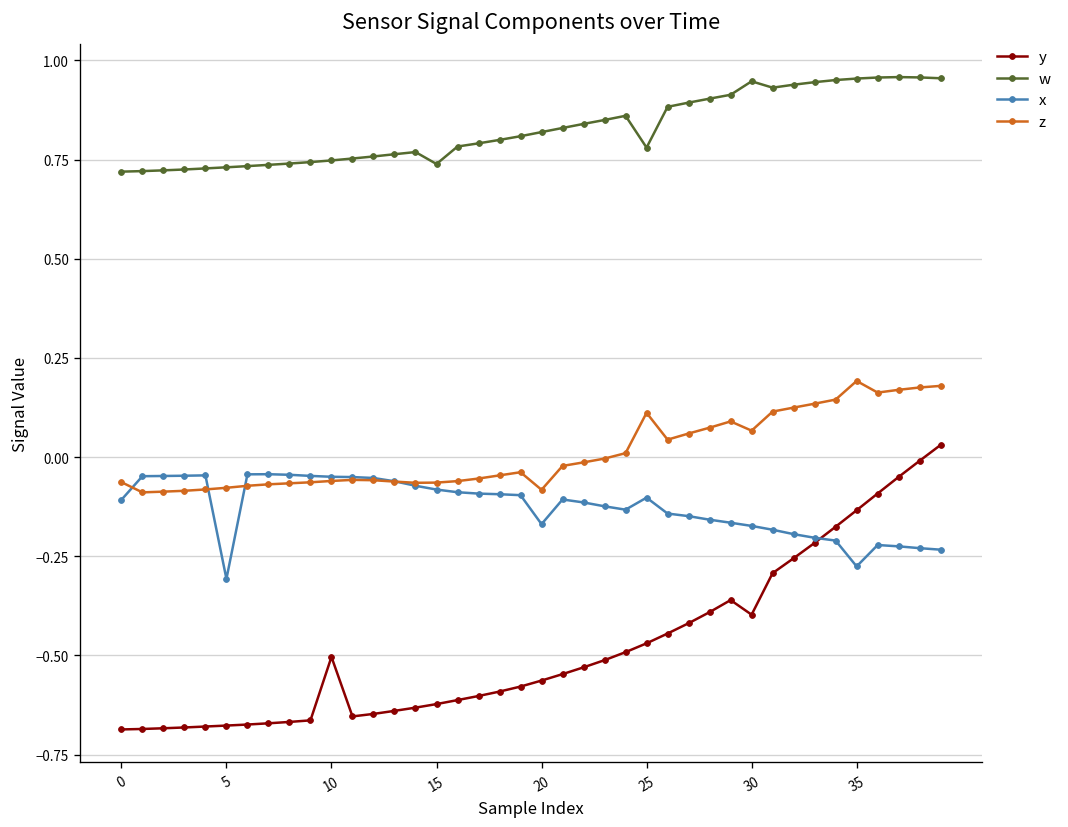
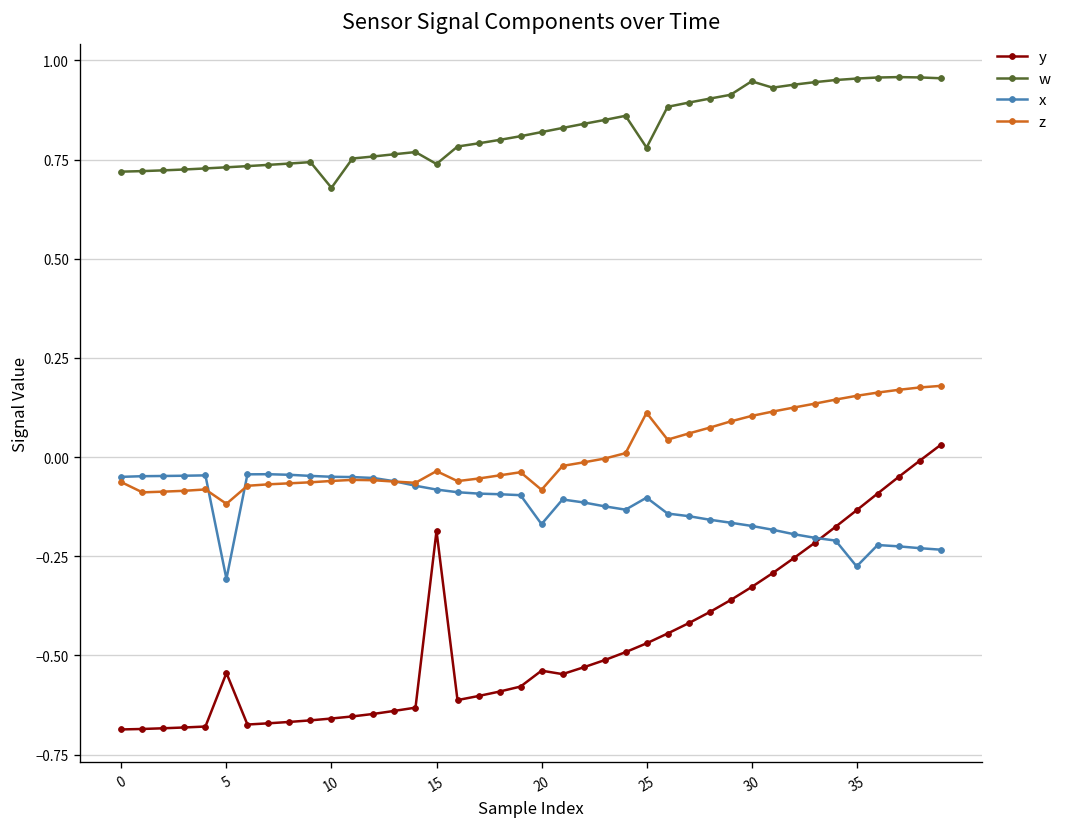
  {
    "y": {
      "0": -0.69,
-     "5": -0.68,
-     "10": -0.50,
-     "15": -0.62,
-     "20": -0.56,
+     "5": -0.54,
+     "10": -0.66,
+     "15": -0.19,
+     "20": -0.54,
      "25": -0.47,
-     "30": -0.40,
+     "30": -0.33,
      "35": -0.13
    },
    "w": {
      "0": 0.72,
      "5": 0.73,
-     "10": 0.75,
+     "10": 0.68,
      "15": 0.74,
      "20": 0.82,
      "25": 0.78,
      "30": 0.95,
      "35": 0.95
    },
    "x": {
-     "0": -0.11,
+     "0": -0.05,
      "5": -0.31,
      "10": -0.05,
      "15": -0.08,
      "20": -0.17,
      "25": -0.10,
      "30": -0.17,
      "35": -0.28
    },
    "z": {
      "0": -0.06,
-     "5": -0.08,
+     "5": -0.12,
      "10": -0.06,
-     "15": -0.06,
+     "15": -0.04,
      "20": -0.08,
      "25": 0.11,
-     "30": 0.07,
-     "35": 0.19
+     "30": 0.10,
+     "35": 0.15
    }
  }
